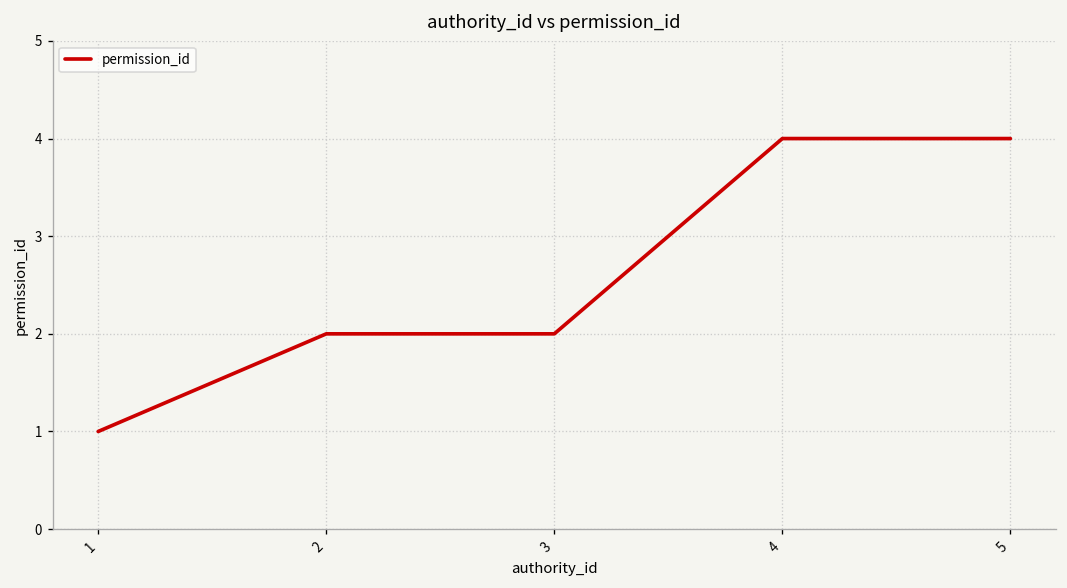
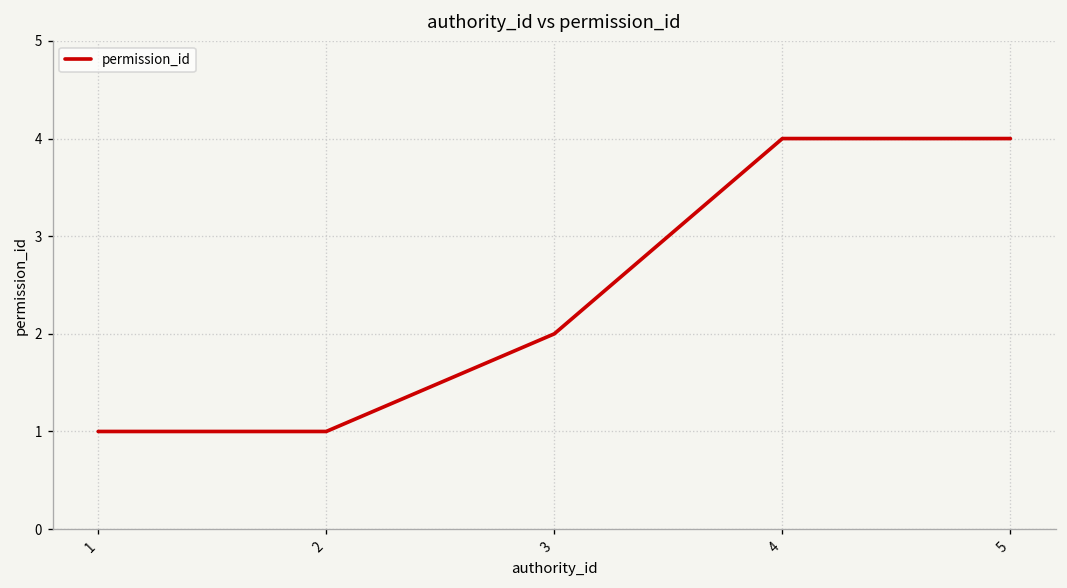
  {
    "1": 1,
-   "2": 2,
+   "2": 1,
    "3": 2,
    "4": 4,
    "5": 4
  }
